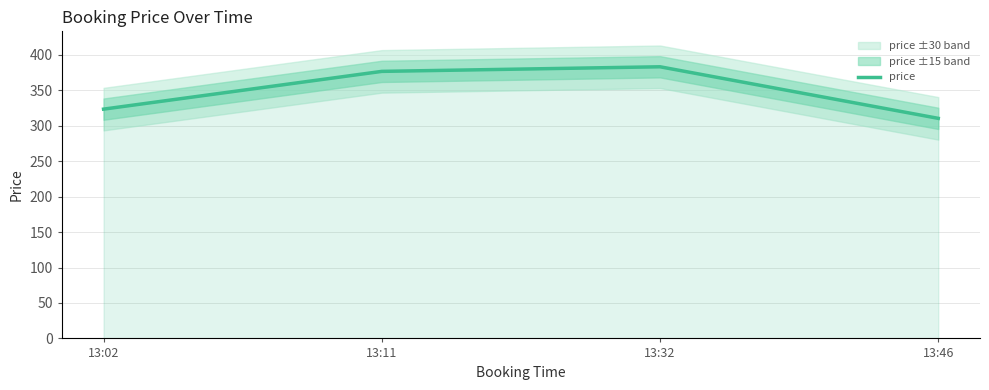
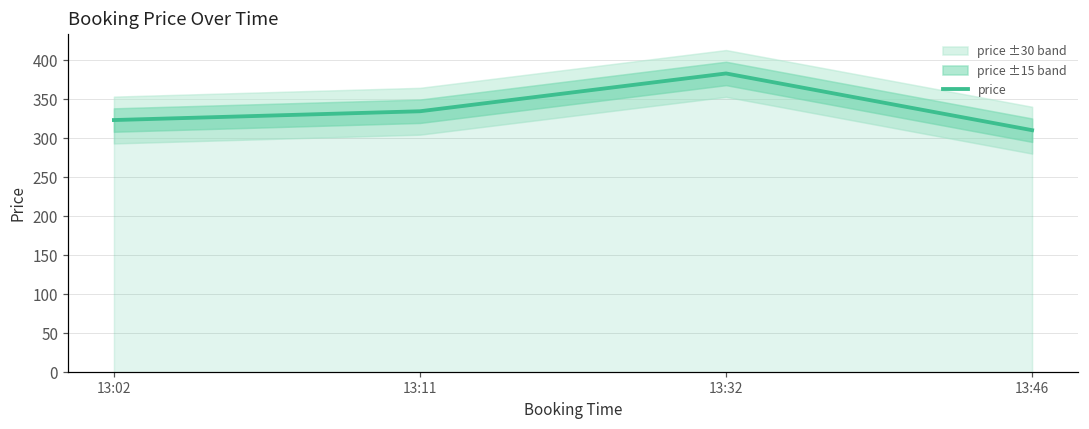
  {
    "price": {
      "13:02": 320,
-     "13:11": 380,
+     "13:11": 330,
      "13:32": 380,
      "13:46": 310
    }
  }
